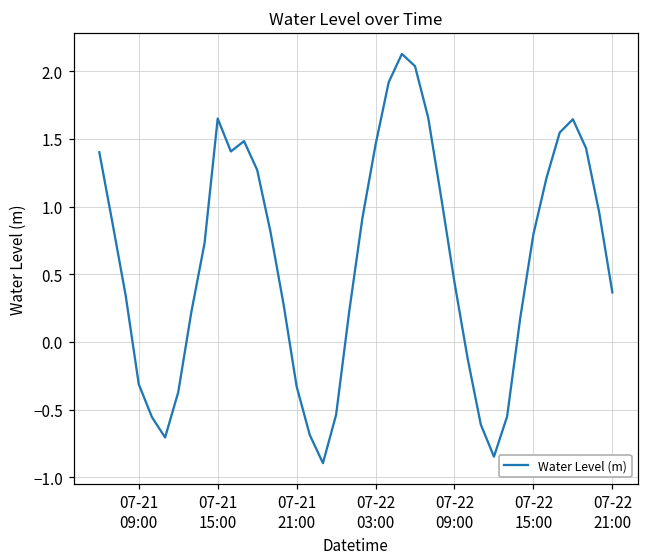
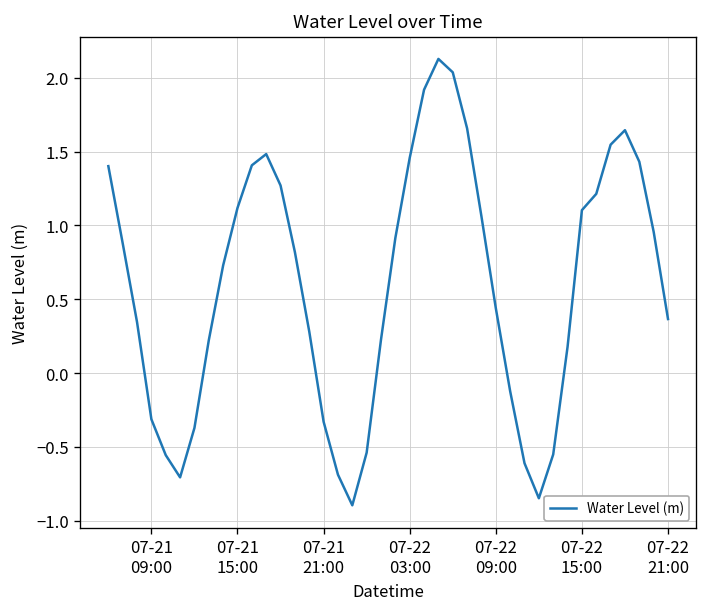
  {
    "07-21 09:00": -0.31,
-   "07-21 15:00": 1.65,
+   "07-21 15:00": 1.12,
    "07-21 21:00": -0.33,
    "07-22 03:00": 1.46,
    "07-22 09:00": 0.44,
-   "07-22 15:00": 0.80,
+   "07-22 15:00": 1.10,
    "07-22 21:00": 0.37
  }
